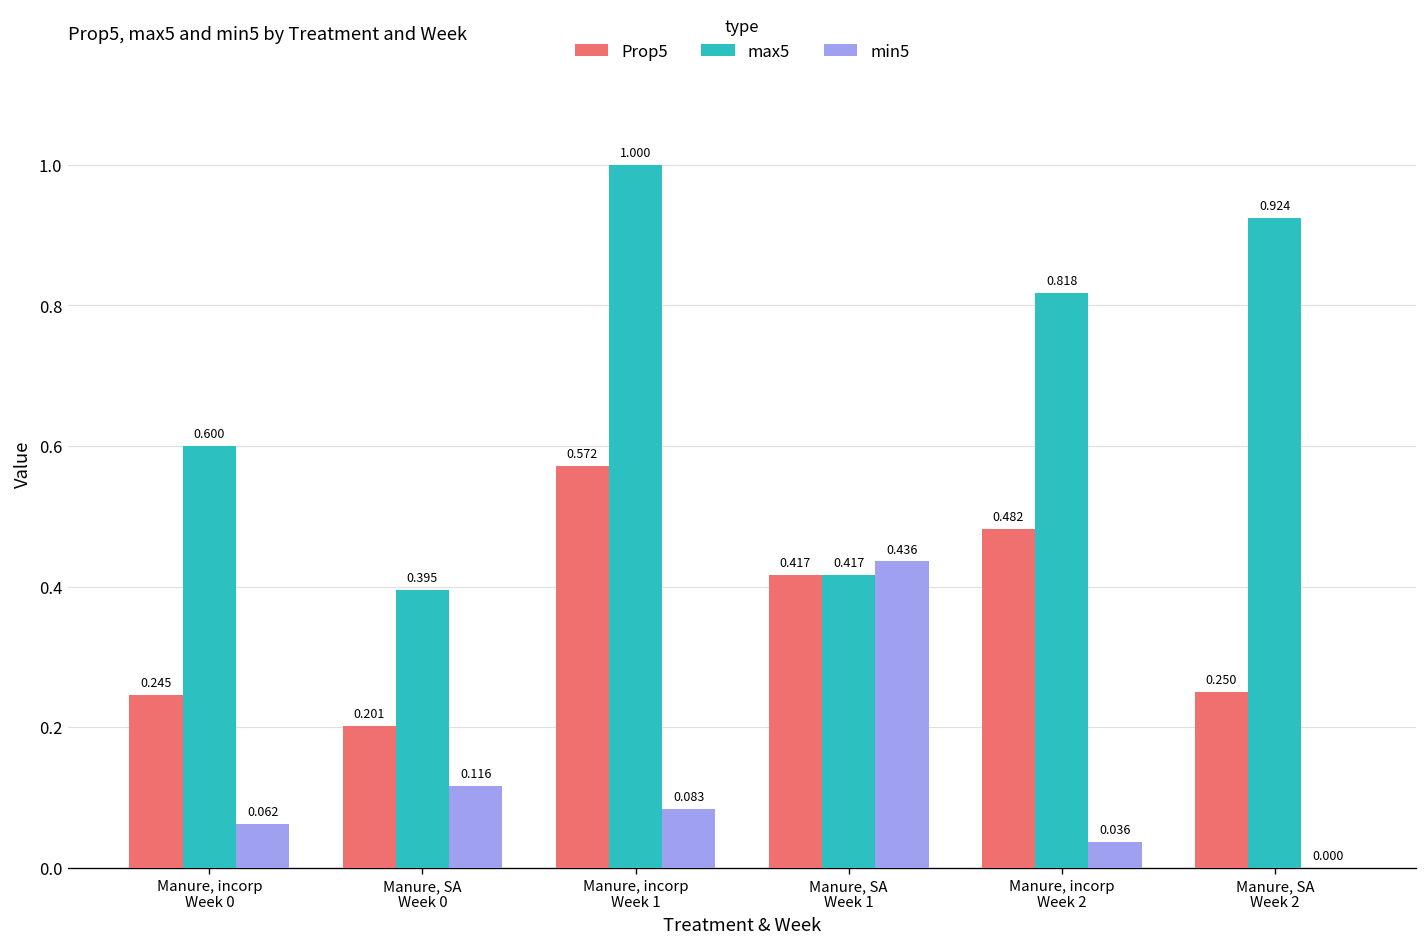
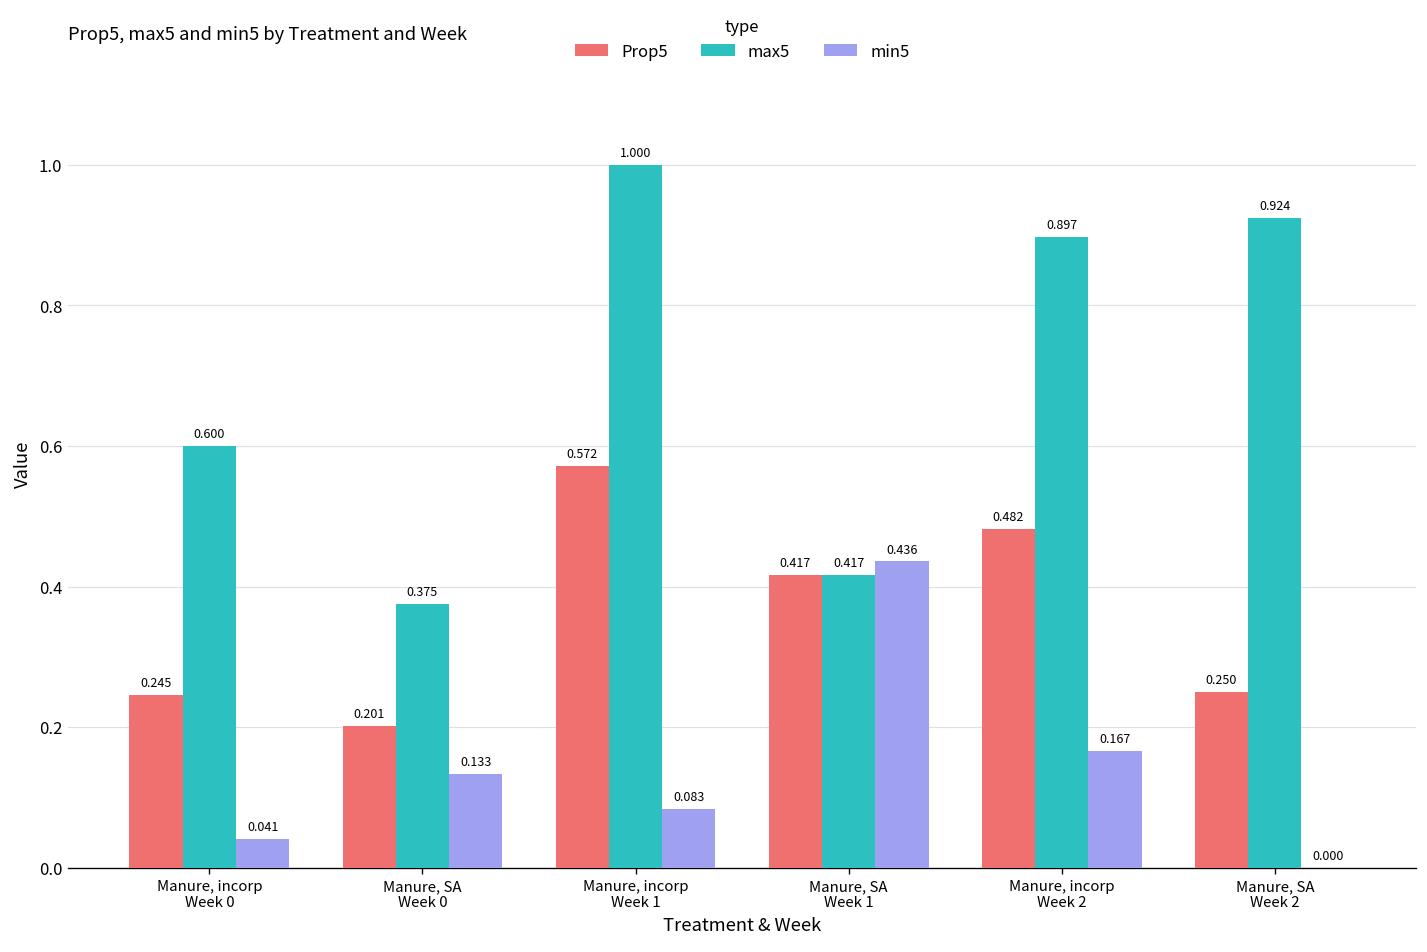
  {
    "Prop5": {
      "Manure, incorp Week 0": 0.245,
      "Manure, SA Week 0": 0.201,
      "Manure, incorp Week 1": 0.572,
      "Manure, SA Week 1": 0.417,
      "Manure, incorp Week 2": 0.482,
      "Manure, SA Week 2": 0.250
    },
    "max5": {
      "Manure, incorp Week 0": 0.600,
-     "Manure, SA Week 0": 0.395,
+     "Manure, SA Week 0": 0.375,
      "Manure, incorp Week 1": 1.000,
      "Manure, SA Week 1": 0.417,
-     "Manure, incorp Week 2": 0.818,
+     "Manure, incorp Week 2": 0.897,
      "Manure, SA Week 2": 0.924
    },
    "min5": {
-     "Manure, incorp Week 0": 0.062,
-     "Manure, SA Week 0": 0.116,
+     "Manure, incorp Week 0": 0.041,
+     "Manure, SA Week 0": 0.133,
      "Manure, incorp Week 1": 0.083,
      "Manure, SA Week 1": 0.436,
-     "Manure, incorp Week 2": 0.036,
+     "Manure, incorp Week 2": 0.167,
      "Manure, SA Week 2": 0.000
    }
  }
